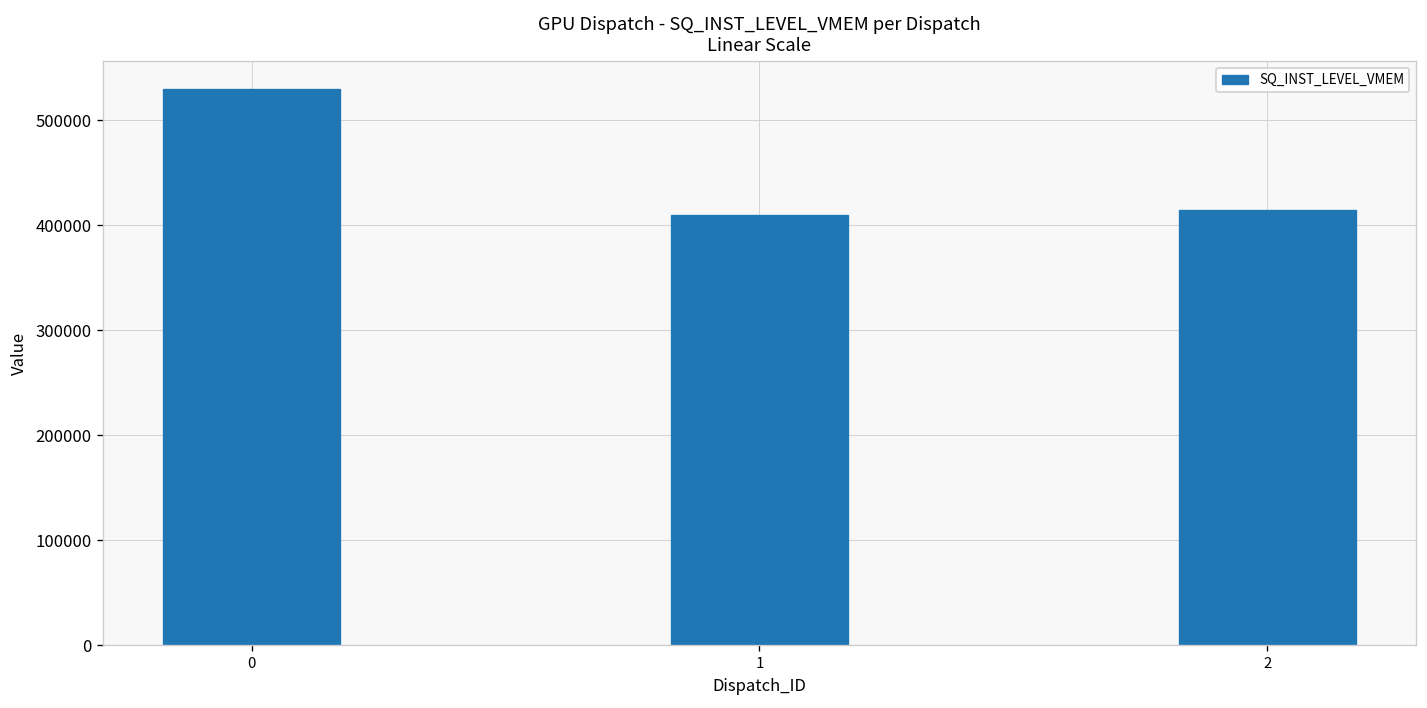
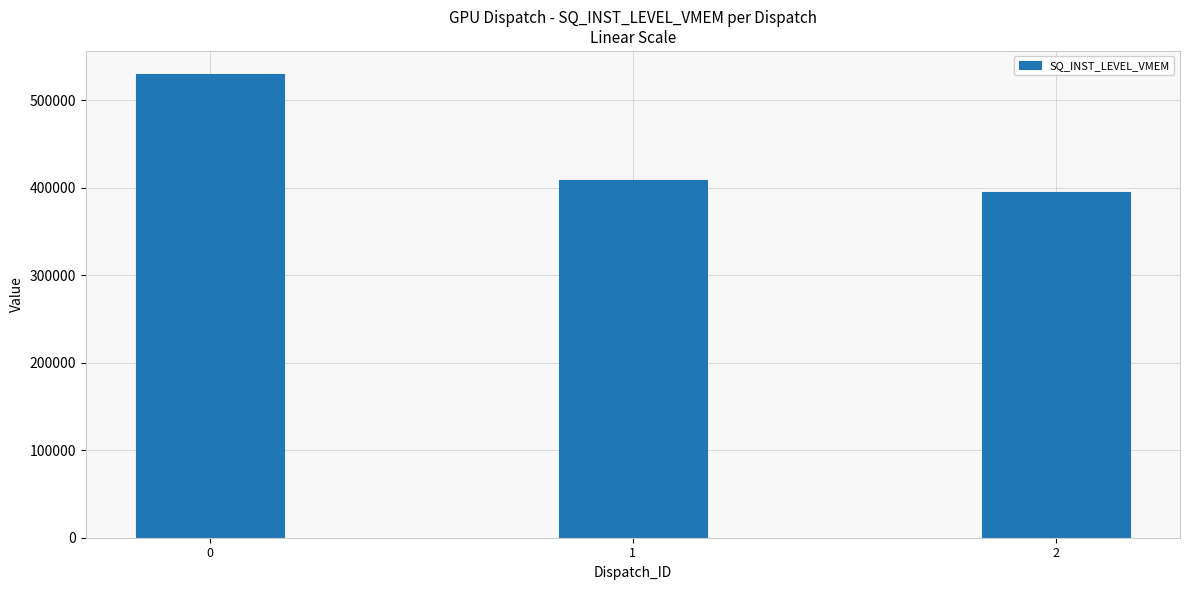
  {
    "0": 530000,
    "1": 410000,
-   "2": 410000
+   "2": 400000
  }
